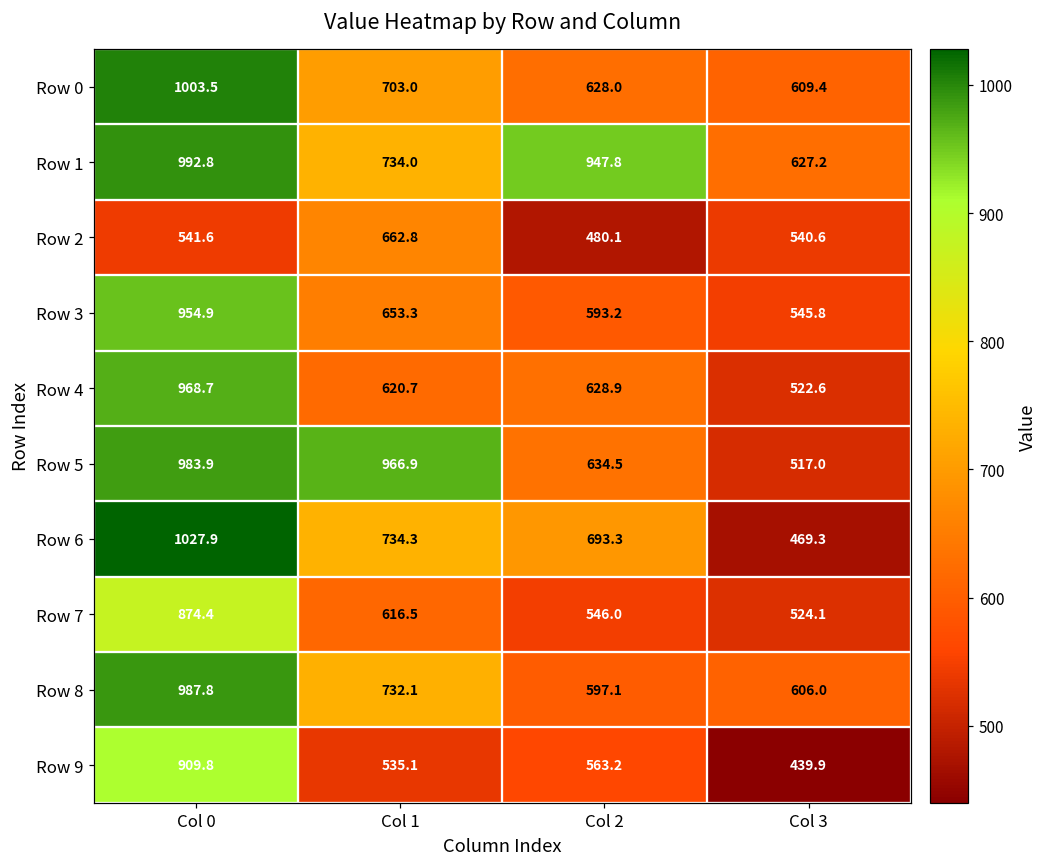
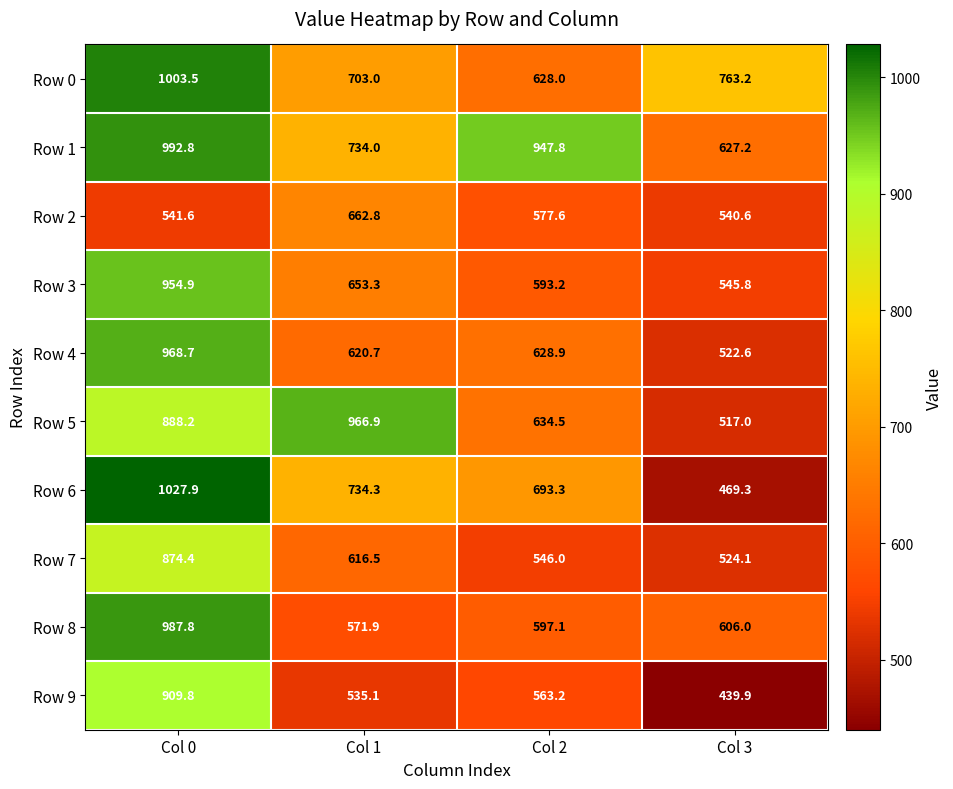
  {
    "Row 0": {
      "Col 0": 1003.5,
      "Col 1": 703.0,
      "Col 2": 628.0,
-     "Col 3": 609.4
+     "Col 3": 763.2
    },
    "Row 1": {
      "Col 0": 992.8,
      "Col 1": 734.0,
      "Col 2": 947.8,
      "Col 3": 627.2
    },
    "Row 2": {
      "Col 0": 541.6,
      "Col 1": 662.8,
-     "Col 2": 480.1,
+     "Col 2": 577.6,
      "Col 3": 540.6
    },
    "Row 3": {
      "Col 0": 954.9,
      "Col 1": 653.3,
      "Col 2": 593.2,
      "Col 3": 545.8
    },
    "Row 4": {
      "Col 0": 968.7,
      "Col 1": 620.7,
      "Col 2": 628.9,
      "Col 3": 522.6
    },
    "Row 5": {
-     "Col 0": 983.9,
+     "Col 0": 888.2,
      "Col 1": 966.9,
      "Col 2": 634.5,
      "Col 3": 517.0
    },
    "Row 6": {
      "Col 0": 1027.9,
      "Col 1": 734.3,
      "Col 2": 693.3,
      "Col 3": 469.3
    },
    "Row 7": {
      "Col 0": 874.4,
      "Col 1": 616.5,
      "Col 2": 546.0,
      "Col 3": 524.1
    },
    "Row 8": {
      "Col 0": 987.8,
-     "Col 1": 732.1,
+     "Col 1": 571.9,
      "Col 2": 597.1,
      "Col 3": 606.0
    },
    "Row 9": {
      "Col 0": 909.8,
      "Col 1": 535.1,
      "Col 2": 563.2,
      "Col 3": 439.9
    }
  }
